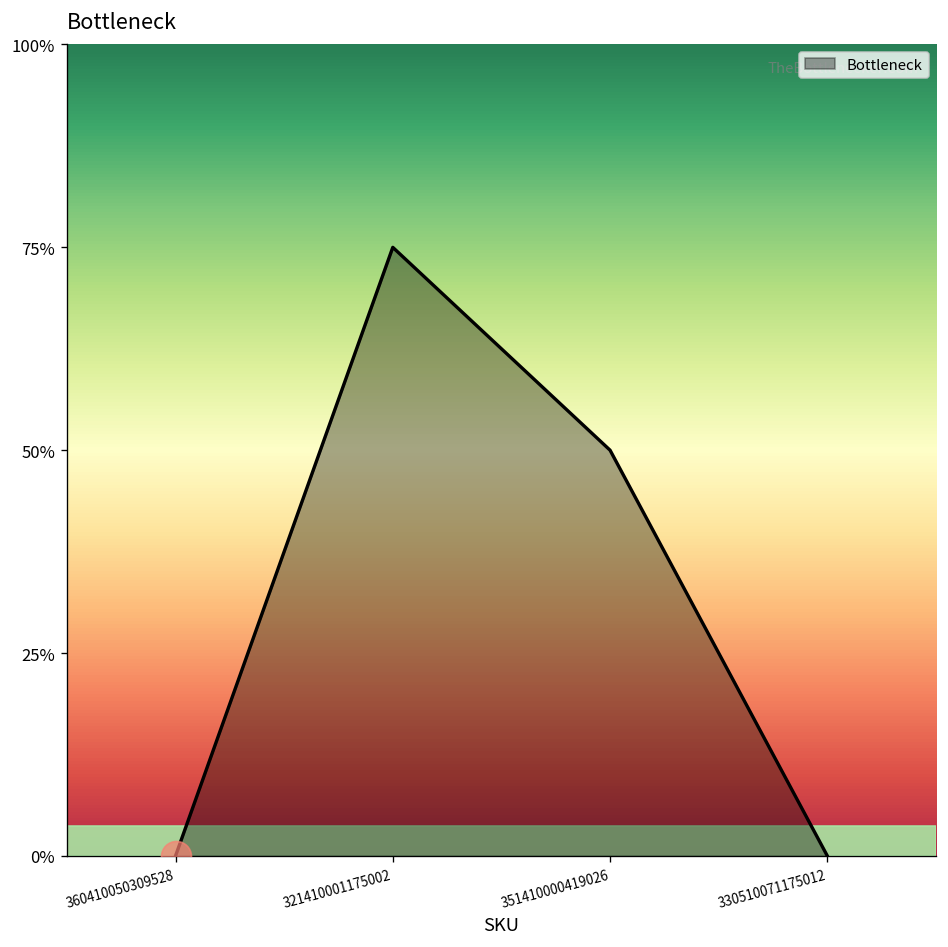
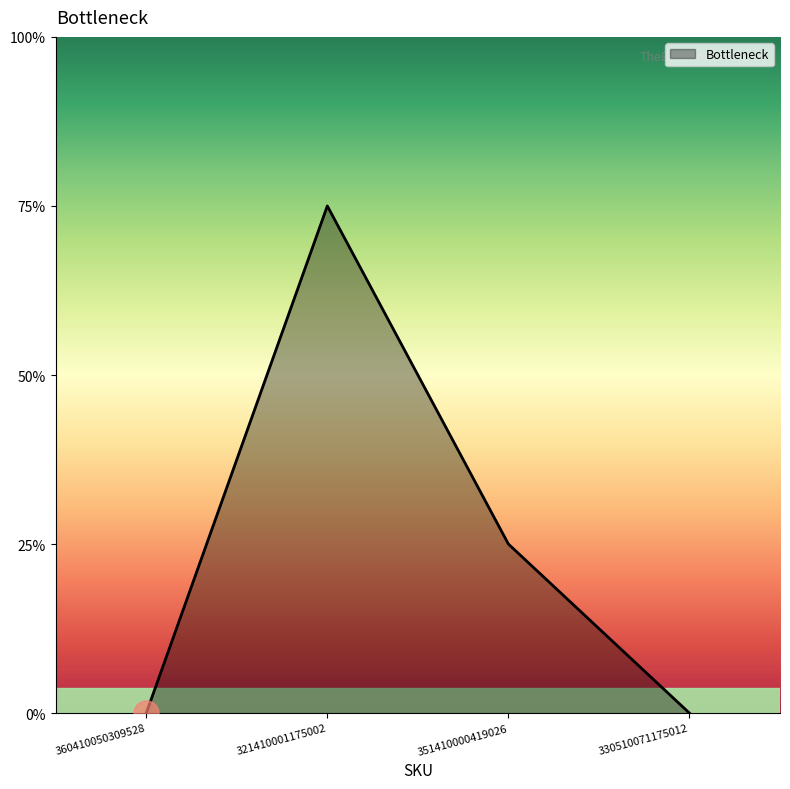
  {
    "Bottleneck": {
      "321410001175002": "75%",
-     "351410000419026": "50%"
+     "351410000419026": "25%"
    }
  }
